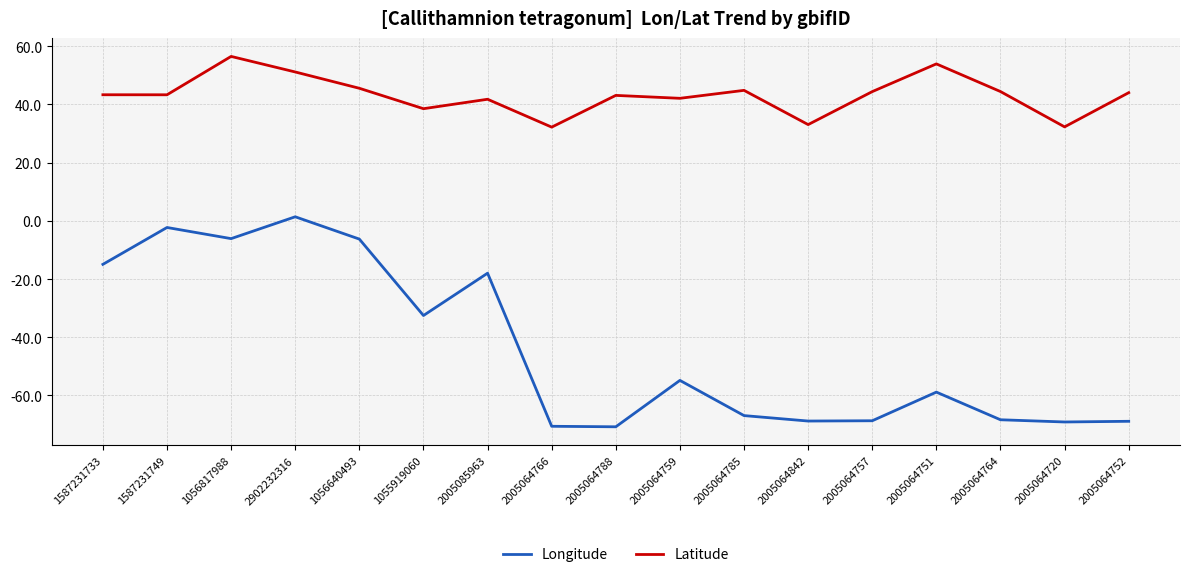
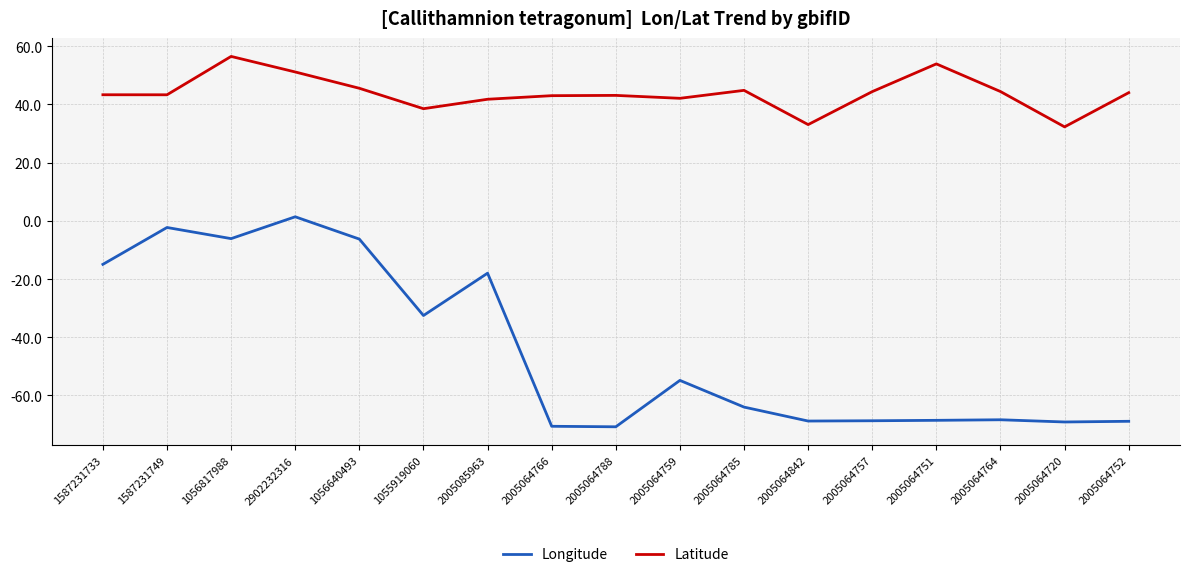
  {
    "Longitude": {
      "1587231733": -15,
      "1587231749": -2,
      "1056817988": -6,
      "2902232316": 1,
      "1056640493": -6,
      "1055919060": -33,
      "2005085963": -18,
      "2005064766": -71,
      "2005064788": -71,
      "2005064759": -55,
-     "2005064785": -67,
+     "2005064785": -64,
      "2005064842": -69,
      "2005064757": -69,
-     "2005064751": -59,
+     "2005064751": -69,
      "2005064764": -68,
      "2005064720": -69,
      "2005064752": -69
    },
    "Latitude": {
      "1587231733": 43,
      "1587231749": 43,
      "1056817988": 56,
      "2902232316": 51,
      "1056640493": 46,
      "1055919060": 39,
      "2005085963": 42,
-     "2005064766": 32,
+     "2005064766": 43,
      "2005064788": 43,
      "2005064759": 42,
      "2005064785": 45,
      "2005064842": 33,
      "2005064757": 44,
      "2005064751": 54,
      "2005064764": 44,
      "2005064720": 32,
      "2005064752": 44
    }
  }
